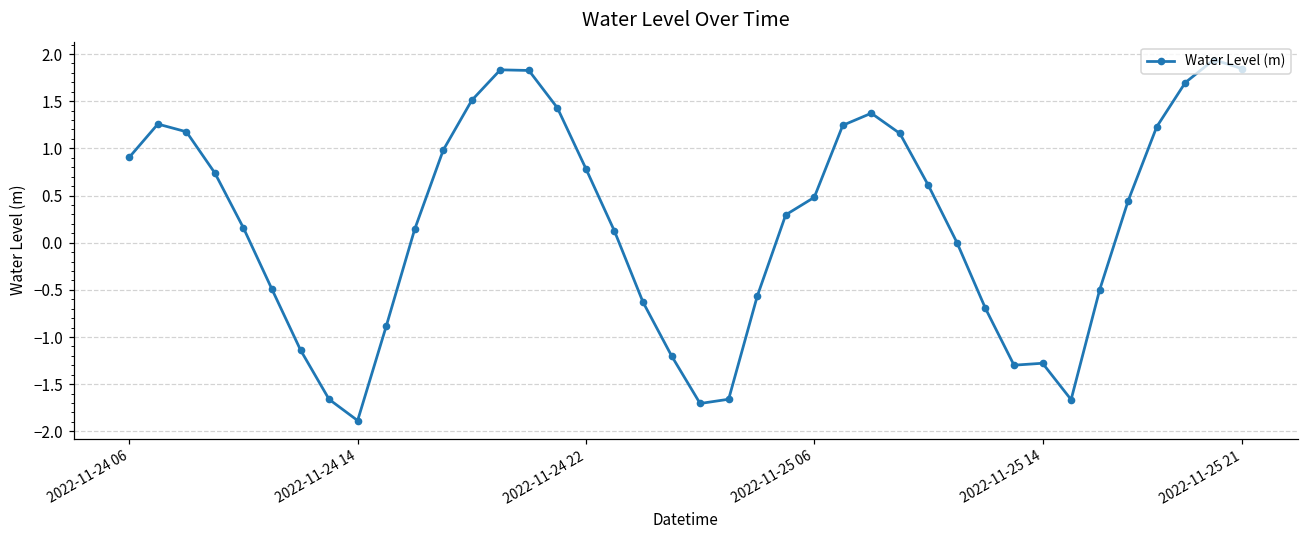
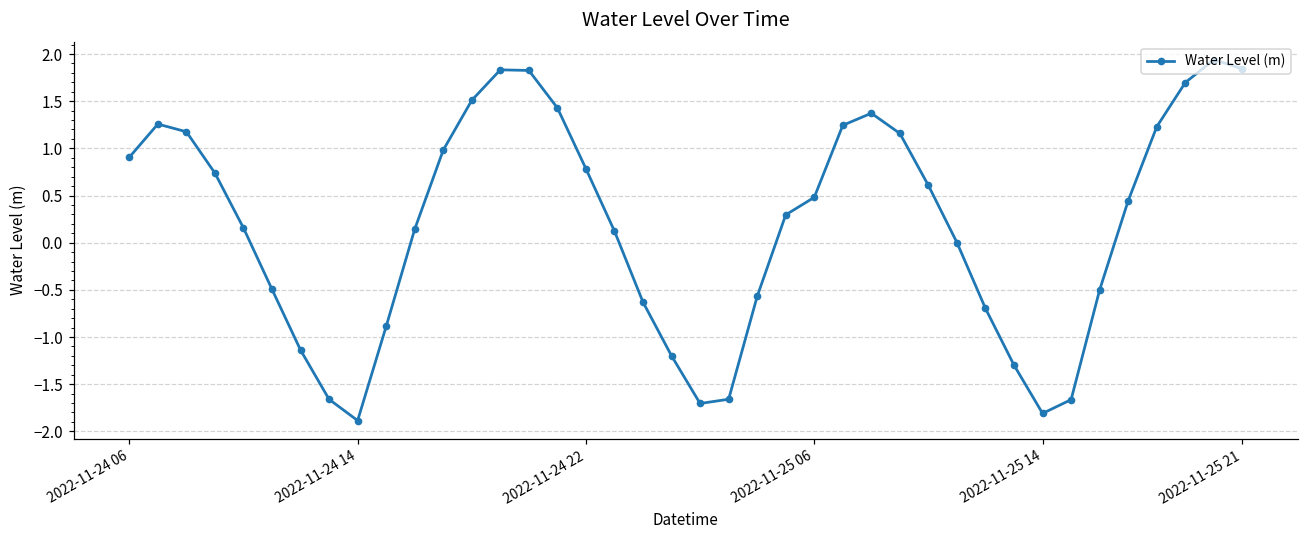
  {
    "2022-11-24 06": 0.9,
    "2022-11-24 14": -1.9,
    "2022-11-24 22": 0.8,
    "2022-11-25 06": 0.5,
-   "2022-11-25 14": -1.3
+   "2022-11-25 14": -1.8
  }
